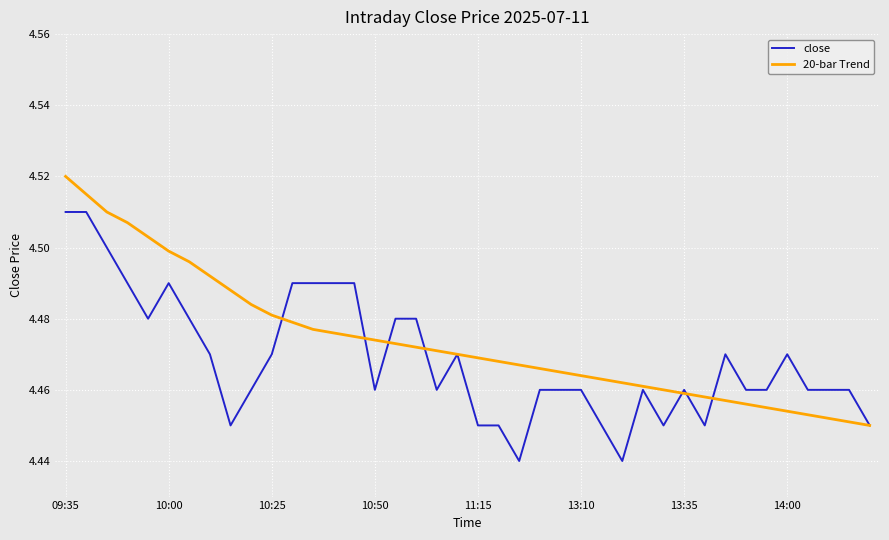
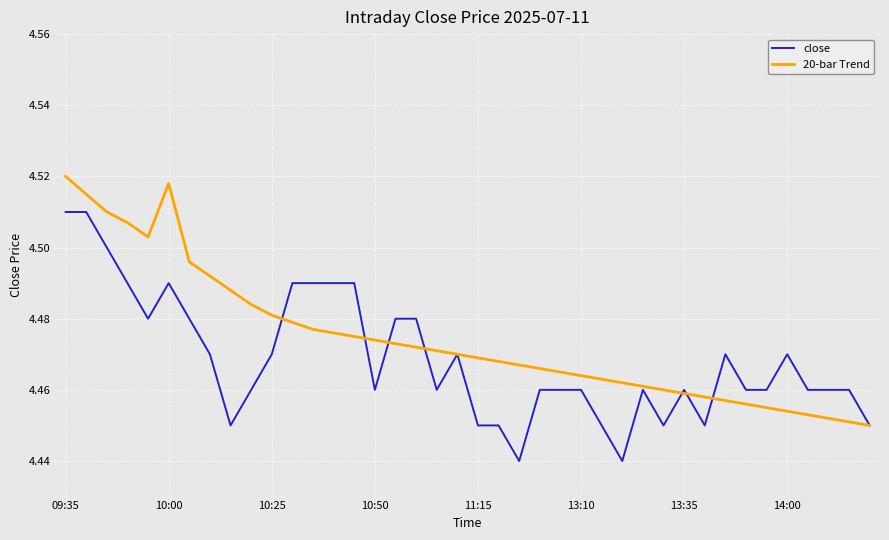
  {
    "close": {
      "09:35": 4.510,
      "10:00": 4.490,
      "10:25": 4.470,
      "10:50": 4.460,
      "11:15": 4.450,
      "13:10": 4.460,
      "13:35": 4.460,
      "14:00": 4.470
    },
    "20-bar Trend": {
      "09:35": 4.520,
-     "10:00": 4.499,
+     "10:00": 4.518,
      "10:25": 4.481,
      "10:50": 4.474,
      "11:15": 4.469,
      "13:10": 4.464,
      "13:35": 4.459,
      "14:00": 4.454
    }
  }
